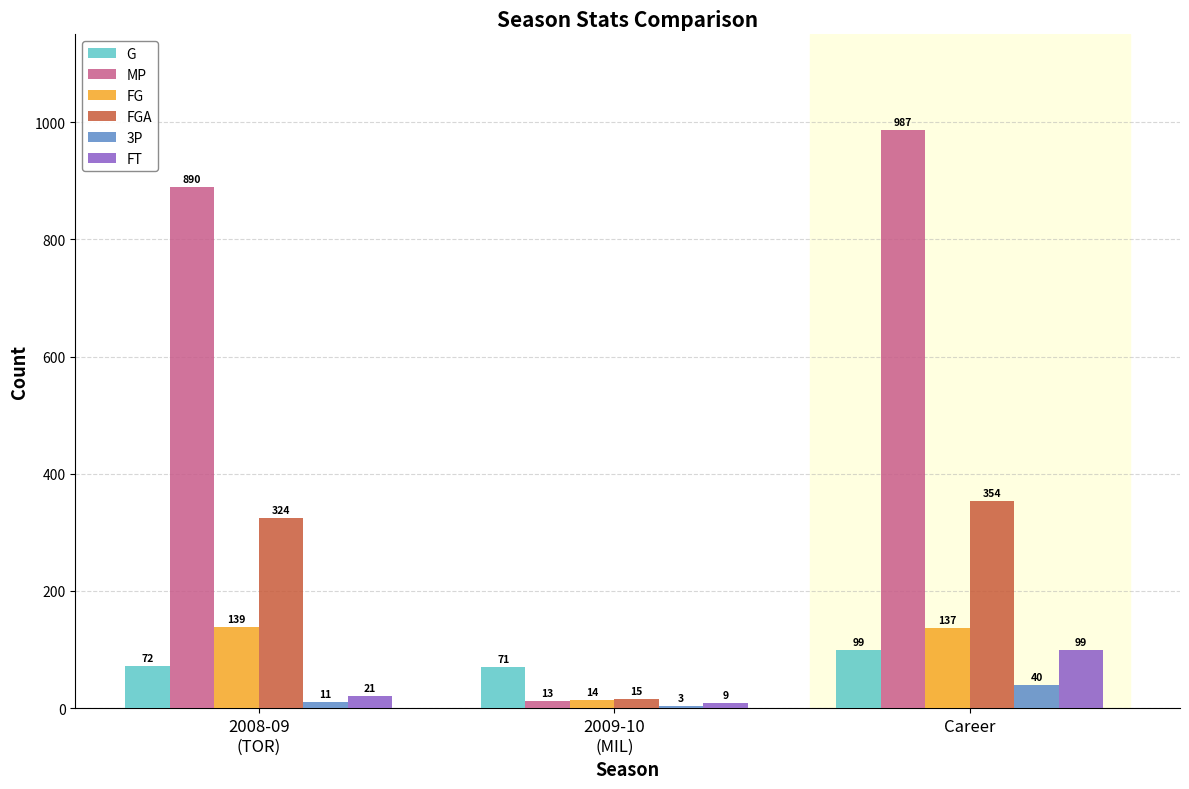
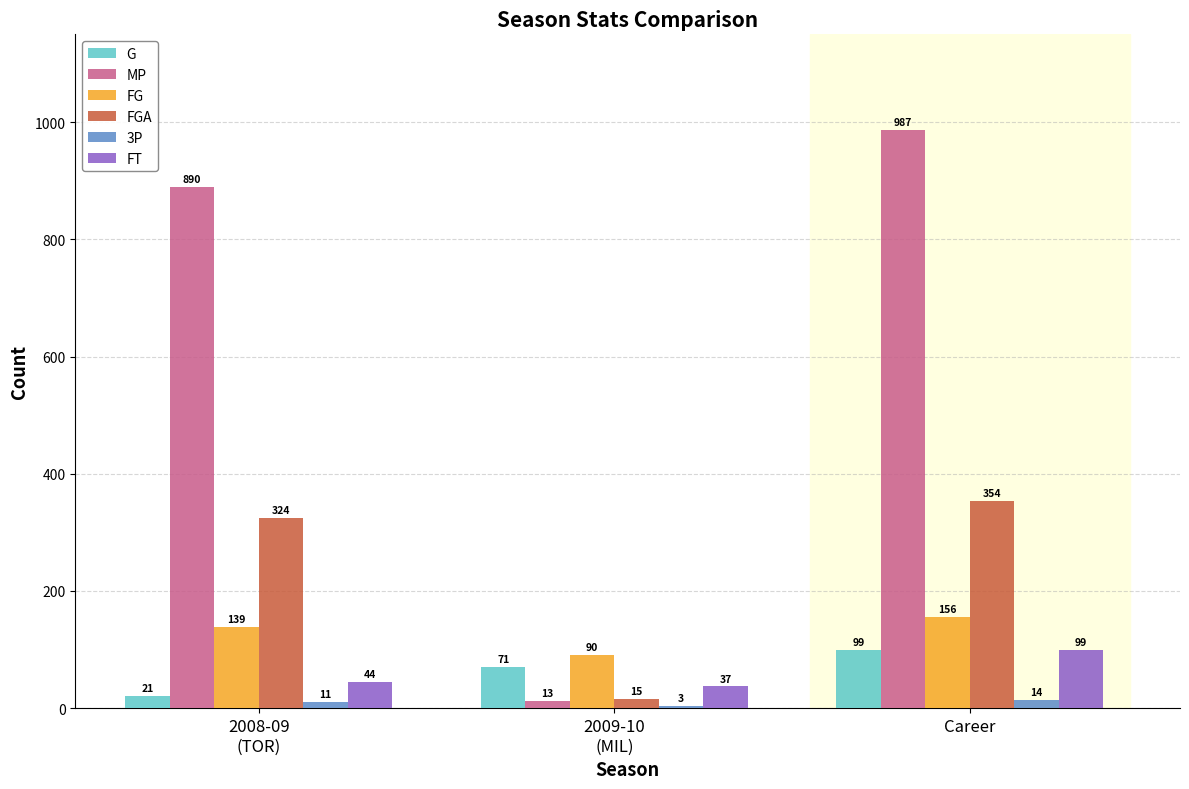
  {
    "G": {
-     "2008-09 (TOR)": 72,
+     "2008-09 (TOR)": 21,
      "2009-10 (MIL)": 71,
      "Career": 99
    },
    "MP": {
      "2008-09 (TOR)": 890,
      "2009-10 (MIL)": 13,
      "Career": 987
    },
    "FG": {
      "2008-09 (TOR)": 139,
-     "2009-10 (MIL)": 14,
-     "Career": 137
+     "2009-10 (MIL)": 90,
+     "Career": 156
    },
    "FGA": {
      "2008-09 (TOR)": 324,
      "2009-10 (MIL)": 15,
      "Career": 354
    },
    "3P": {
      "2008-09 (TOR)": 11,
      "2009-10 (MIL)": 3,
-     "Career": 40
+     "Career": 14
    },
    "FT": {
-     "2008-09 (TOR)": 21,
-     "2009-10 (MIL)": 9,
+     "2008-09 (TOR)": 44,
+     "2009-10 (MIL)": 37,
      "Career": 99
    }
  }
